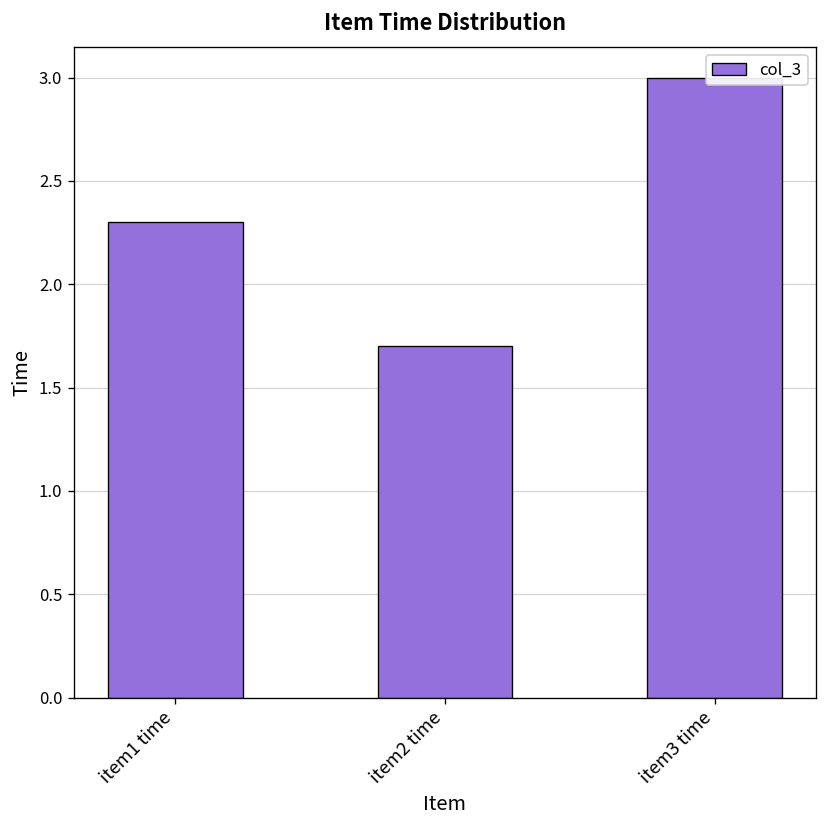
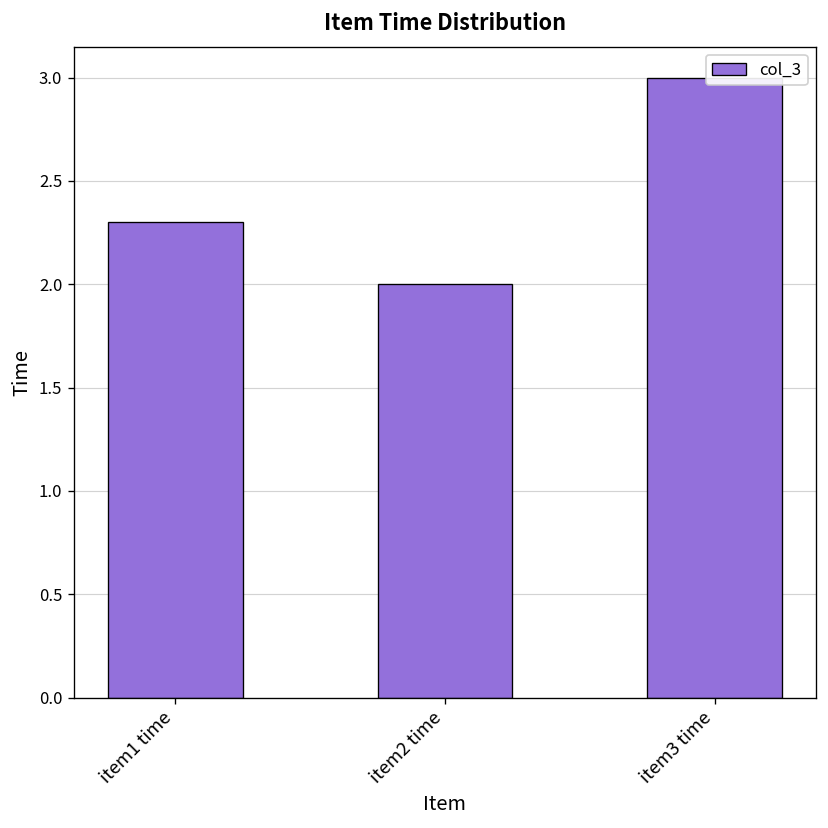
  {
    "item1 time": 2.3,
-   "item2 time": 1.7
+   "item2 time": 2.0
  }
